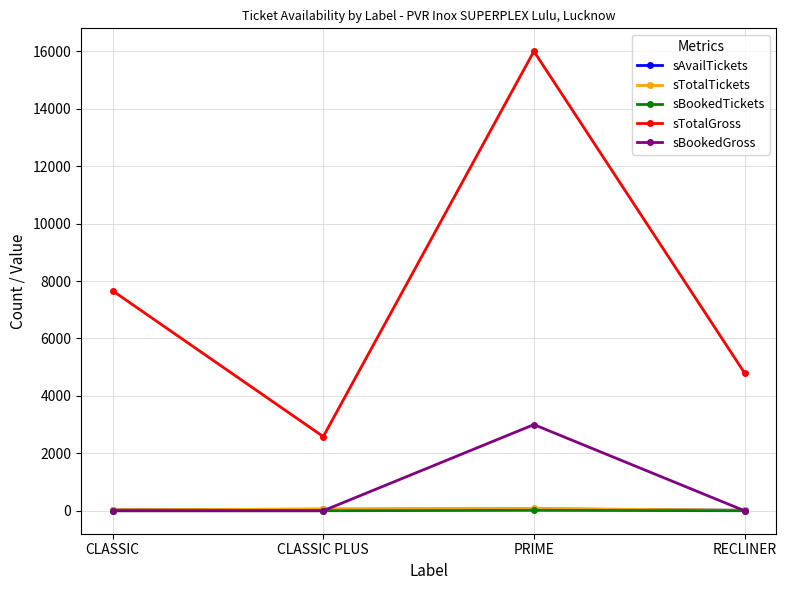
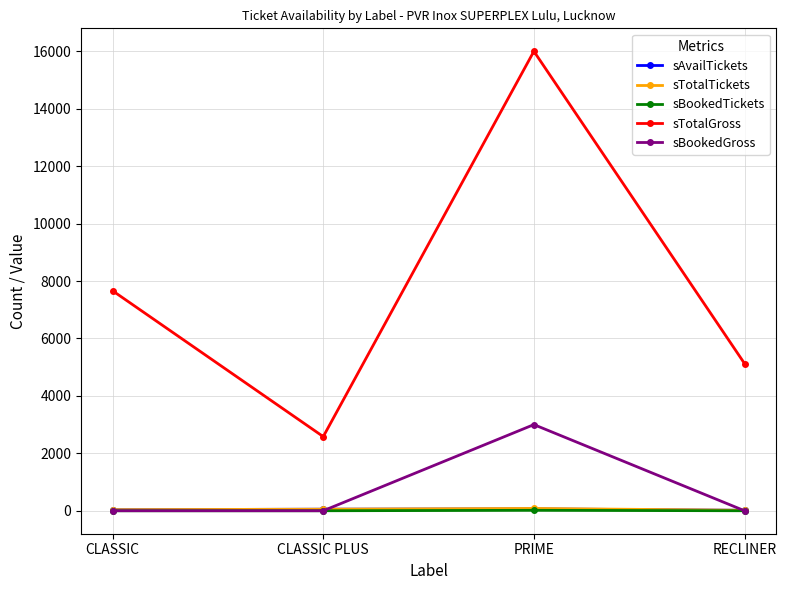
  {
    "sTotalGross": {
      "CLASSIC": 7700,
      "CLASSIC PLUS": 2600,
      "PRIME": 16000,
-     "RECLINER": 4800
+     "RECLINER": 5100
    },
    "sBookedGross": {
      "PRIME": 3000
    }
  }
